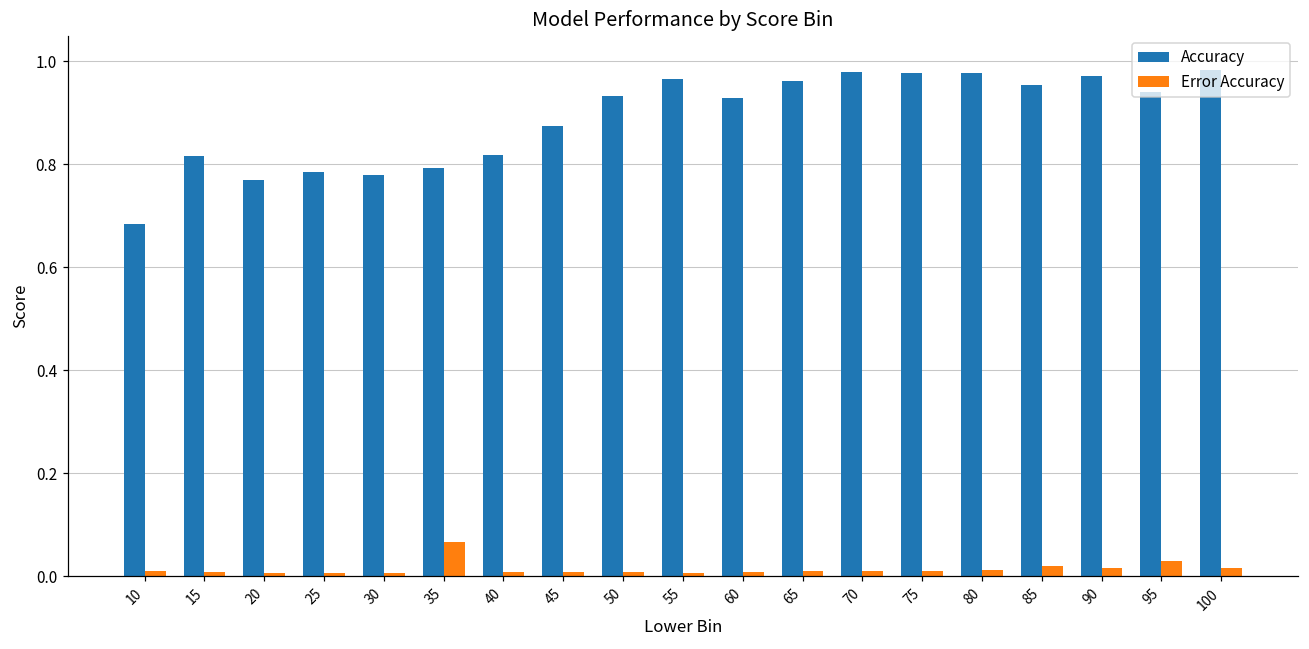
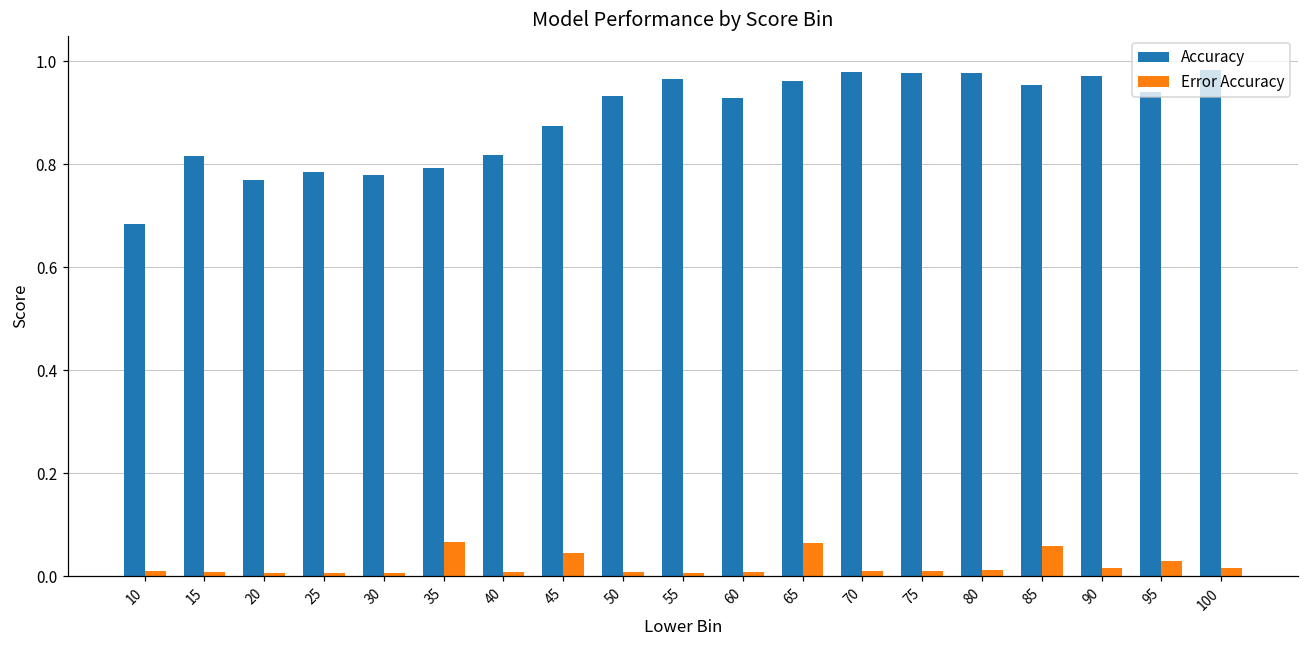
  {
    "Accuracy": {
      "10": 0.68,
      "15": 0.82,
      "20": 0.77,
      "25": 0.79,
      "30": 0.78,
      "35": 0.79,
      "40": 0.82,
      "45": 0.87,
      "50": 0.93,
      "55": 0.96,
      "60": 0.93,
      "65": 0.96,
      "70": 0.98,
      "75": 0.98,
      "80": 0.98,
      "85": 0.95,
      "90": 0.97
    },
    "Error Accuracy": {
      "10": 0.01,
      "15": 0.01,
      "20": 0.01,
      "25": 0.01,
      "30": 0.01,
      "35": 0.07,
      "40": 0.01,
-     "45": 0.01,
+     "45": 0.05,
      "50": 0.01,
      "55": 0.01,
      "60": 0.01,
-     "65": 0.01,
+     "65": 0.06,
      "70": 0.01,
      "75": 0.01,
      "80": 0.01,
-     "85": 0.02,
+     "85": 0.06,
      "90": 0.02,
      "95": 0.03,
      "100": 0.02
    }
  }
